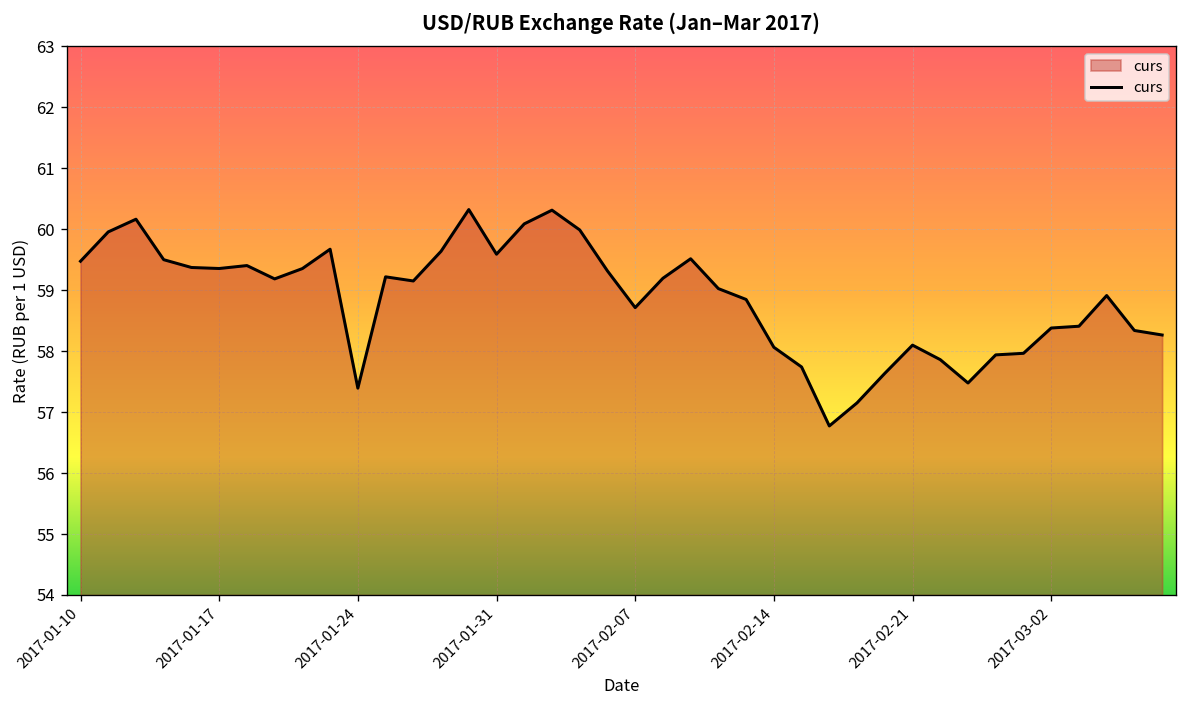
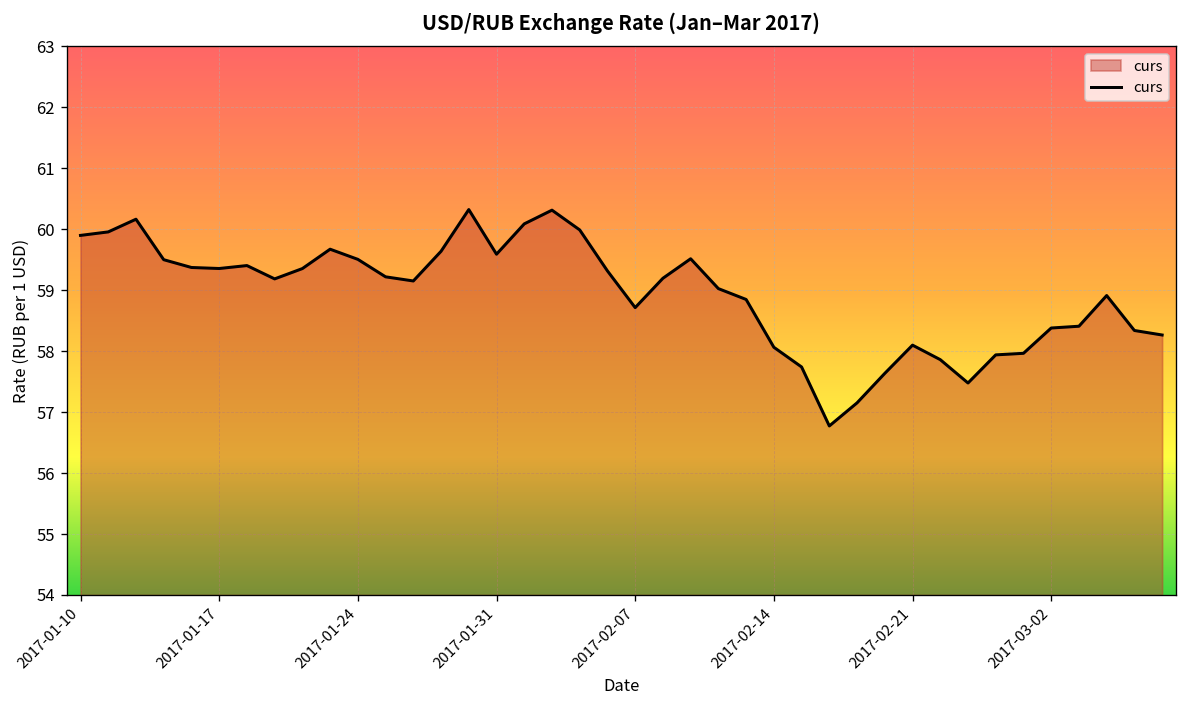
  {
-   "2017-01-10": 59.5,
+   "2017-01-10": 59.9,
    "2017-01-17": 59.4,
-   "2017-01-24": 57.4,
+   "2017-01-24": 59.5,
    "2017-01-31": 59.6,
    "2017-02-07": 58.7,
    "2017-02-14": 58.1,
    "2017-02-21": 58.1,
    "2017-03-02": 58.4
  }
